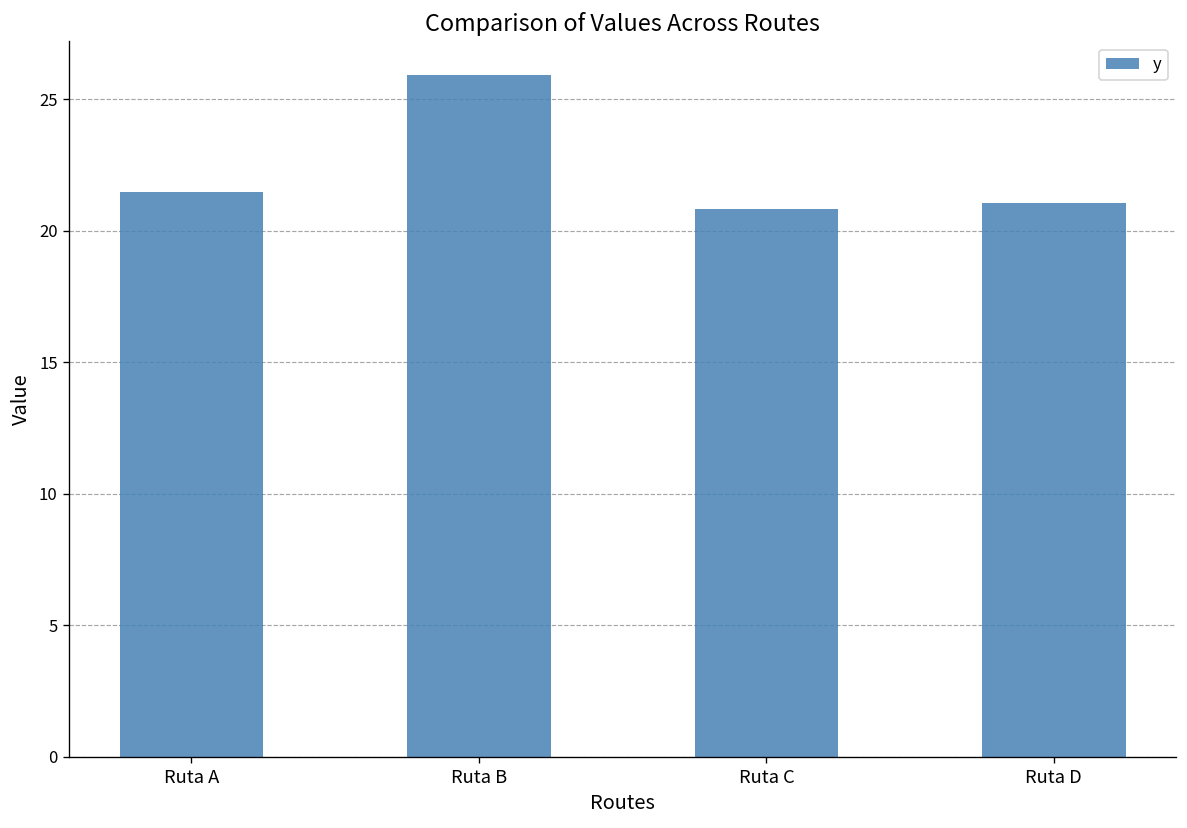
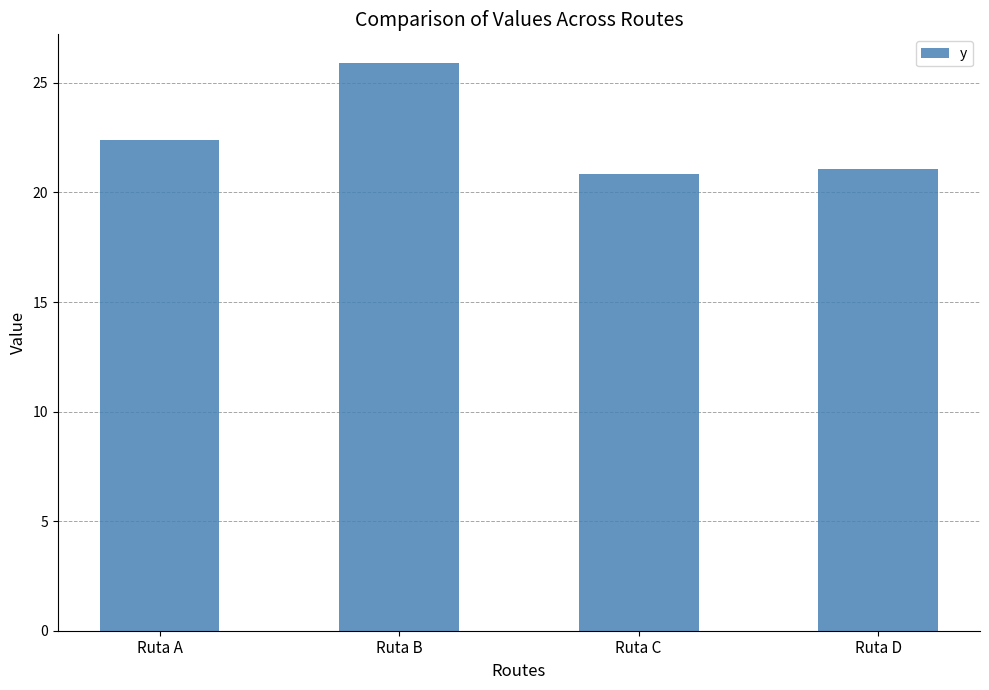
  {
-   "Ruta A": 21.5,
+   "Ruta A": 22.4,
    "Ruta B": 25.9,
    "Ruta C": 20.8,
    "Ruta D": 21.1
  }
